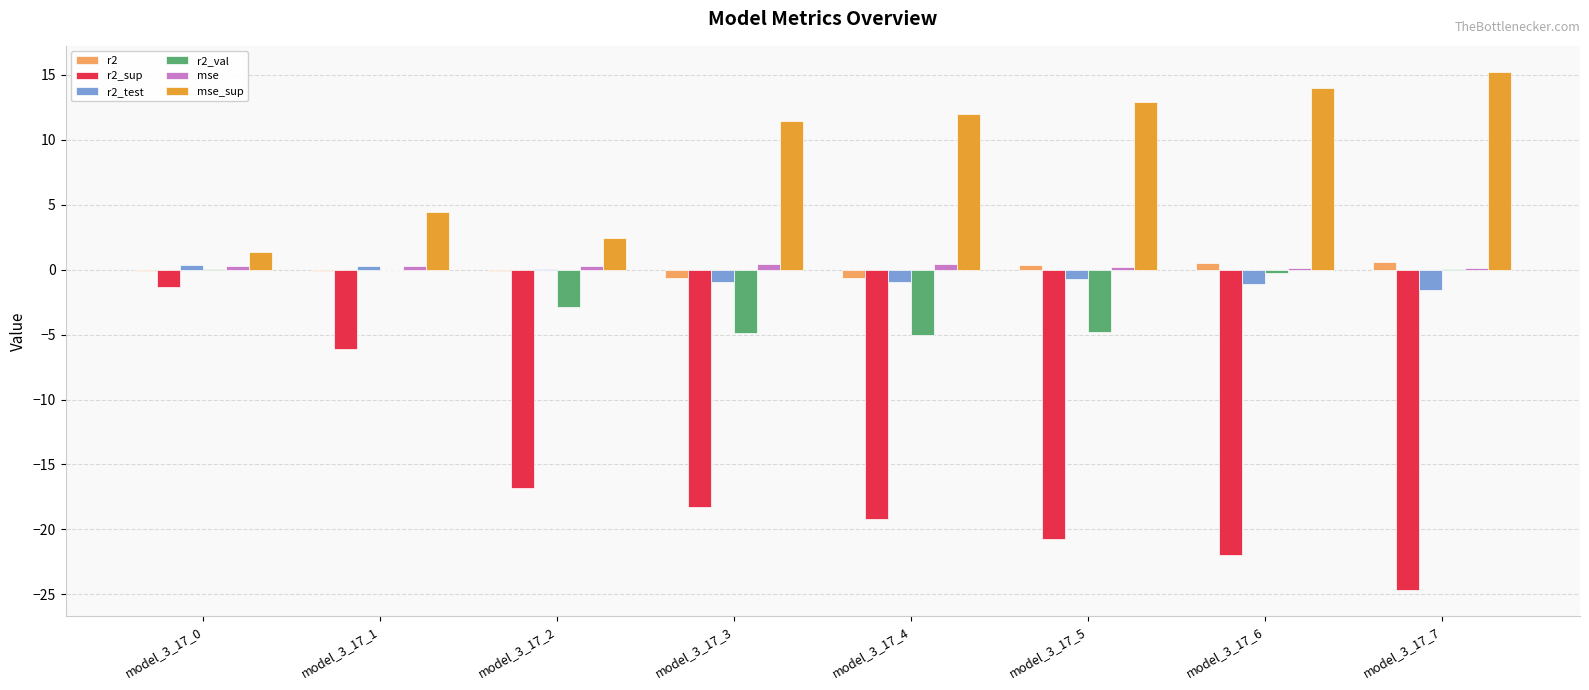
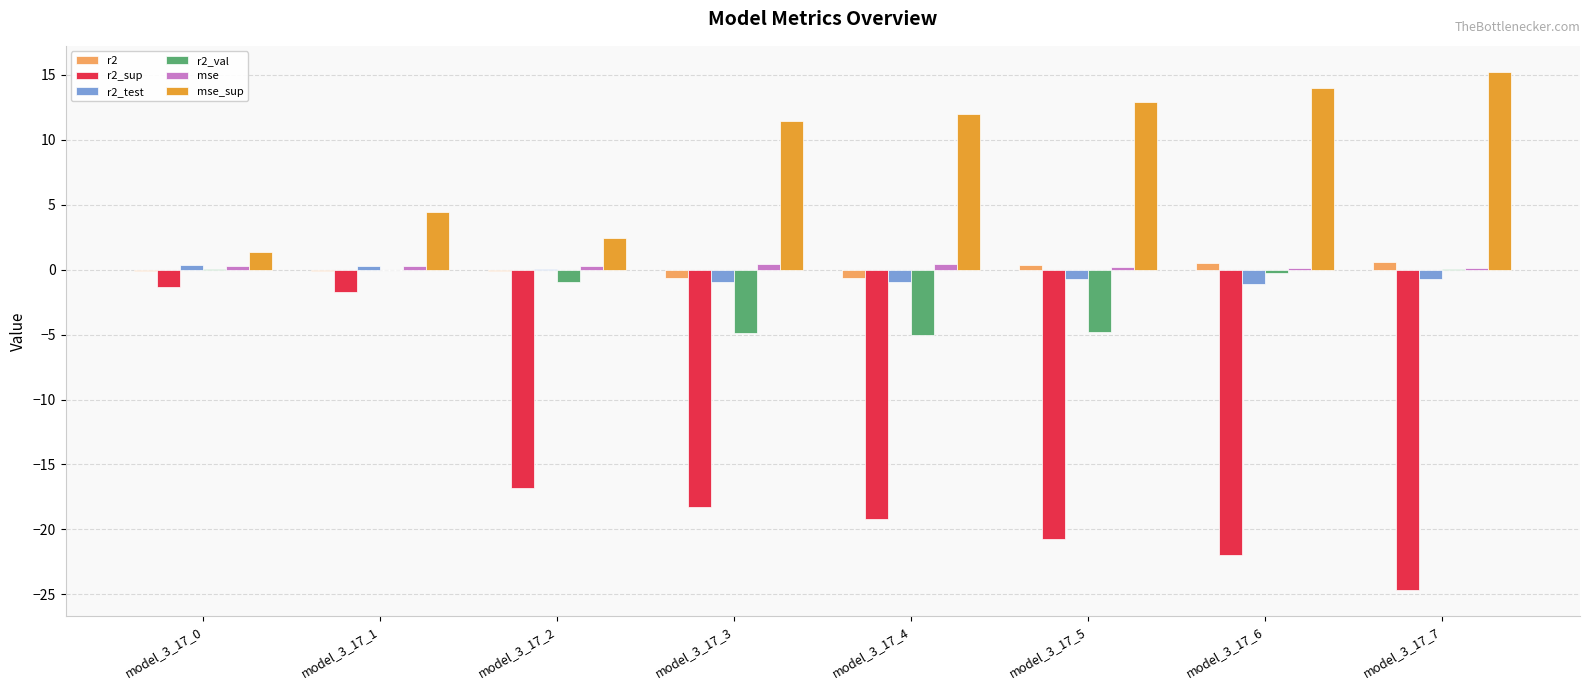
  {
    "r2_sup": {
      "model_3_17_0": -1.3,
-     "model_3_17_1": -6.1,
+     "model_3_17_1": -1.7,
      "model_3_17_2": -16.8,
      "model_3_17_3": -18.3,
      "model_3_17_4": -19.2,
      "model_3_17_5": -20.8,
      "model_3_17_6": -21.9,
      "model_3_17_7": -24.7
    },
    "r2_test": {
      "model_3_17_0": 0.4,
      "model_3_17_1": 0.3,
      "model_3_17_3": -0.9,
      "model_3_17_4": -1.0,
      "model_3_17_5": -0.7,
      "model_3_17_6": -1.1,
-     "model_3_17_7": -1.5
+     "model_3_17_7": -0.7
    },
    "r2_val": {
-     "model_3_17_2": -2.8,
+     "model_3_17_2": -0.9,
      "model_3_17_3": -4.9,
      "model_3_17_4": -5.0,
      "model_3_17_5": -4.8,
      "model_3_17_6": -0.2
    },
    "mse": {
      "model_3_17_0": 0.3,
      "model_3_17_1": 0.3,
      "model_3_17_2": 0.3,
      "model_3_17_3": 0.4,
      "model_3_17_4": 0.4
    }
  }
